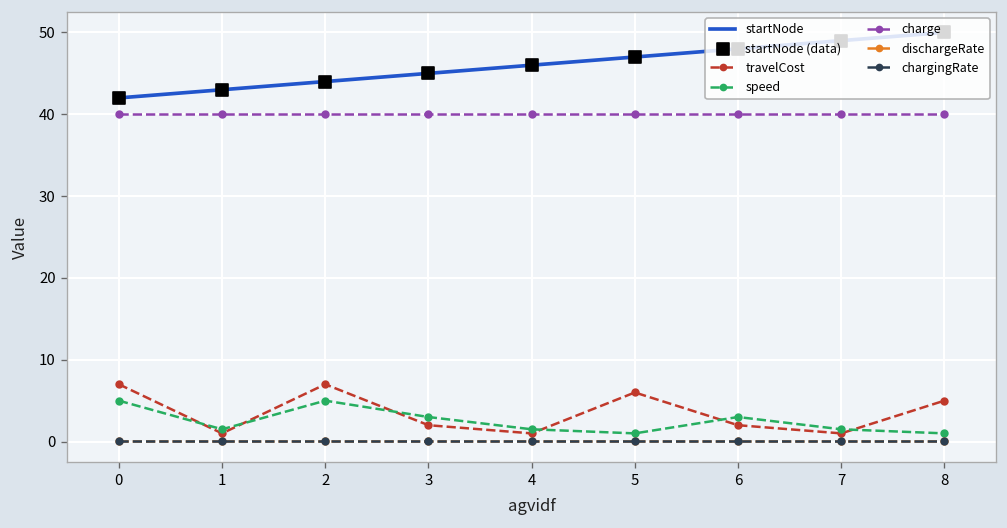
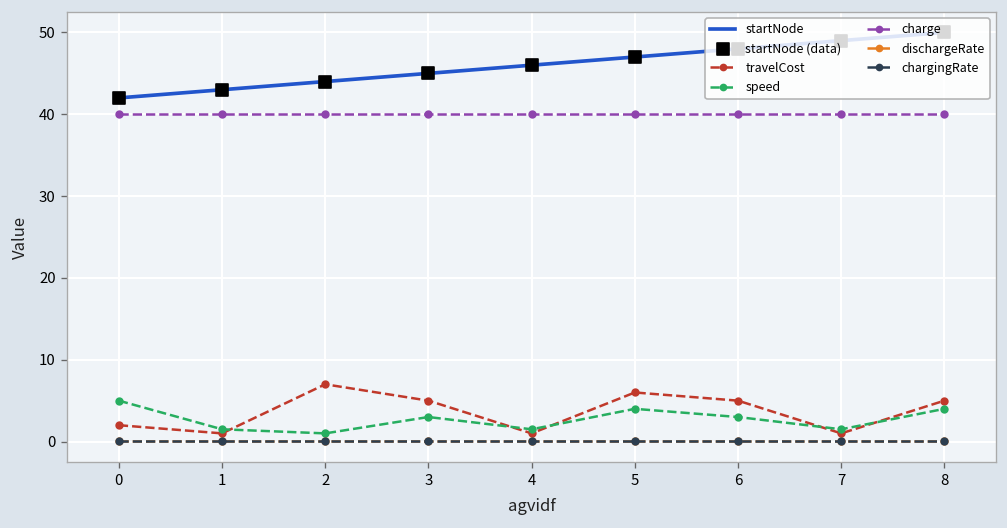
  {
    "travelCost": {
-     "0": 7,
+     "0": 2,
      "1": 1,
      "2": 7,
-     "3": 2,
+     "3": 5,
      "4": 1,
      "5": 6,
-     "6": 2,
+     "6": 5,
      "7": 1,
      "8": 5
    },
    "speed": {
      "0": 5,
      "1": 2,
-     "2": 5,
+     "2": 1,
      "3": 3,
      "4": 2,
-     "5": 1,
+     "5": 4,
      "6": 3,
      "7": 2,
-     "8": 1
+     "8": 4
    },
    "charge": {
      "0": 40,
      "1": 40,
      "2": 40,
      "3": 40,
      "4": 40,
      "5": 40,
      "6": 40,
      "7": 40,
      "8": 40
    },
    "chargingRate": {
      "0": 0,
      "1": 0,
      "2": 0,
      "3": 0,
      "4": 0,
      "5": 0,
      "6": 0,
      "7": 0,
      "8": 0
    }
  }
